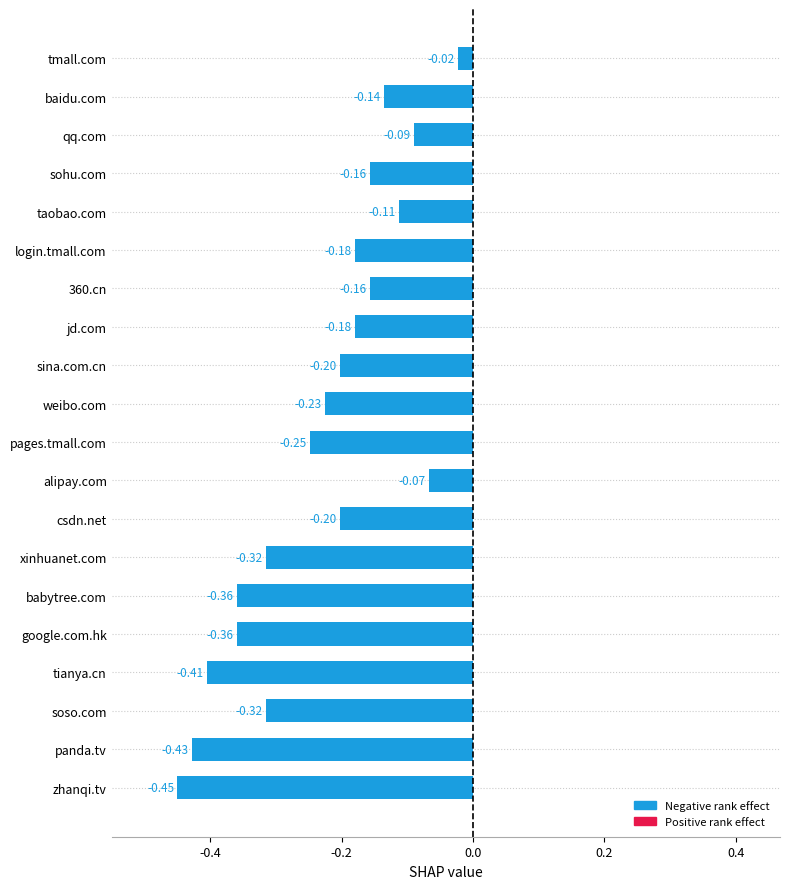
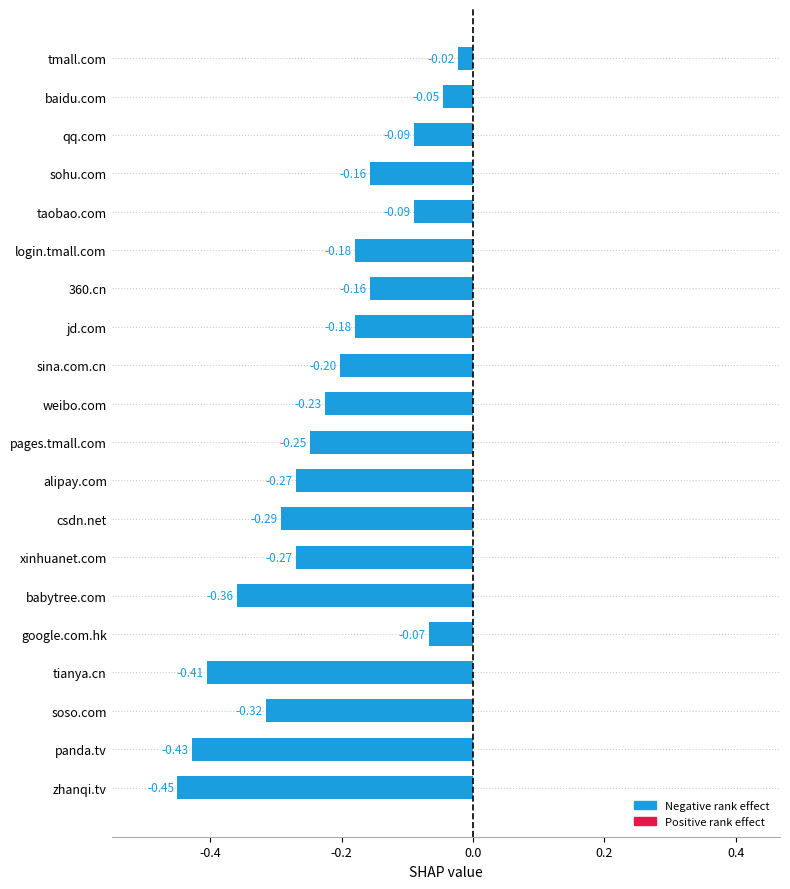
  {
    "tmall.com": -0.02,
-   "baidu.com": -0.14,
+   "baidu.com": -0.05,
    "qq.com": -0.09,
    "sohu.com": -0.16,
-   "taobao.com": -0.11,
+   "taobao.com": -0.09,
    "login.tmall.com": -0.18,
    "360.cn": -0.16,
    "jd.com": -0.18,
    "sina.com.cn": -0.20,
    "weibo.com": -0.23,
    "pages.tmall.com": -0.25,
-   "alipay.com": -0.07,
-   "csdn.net": -0.20,
-   "xinhuanet.com": -0.32,
+   "alipay.com": -0.27,
+   "csdn.net": -0.29,
+   "xinhuanet.com": -0.27,
    "babytree.com": -0.36,
-   "google.com.hk": -0.36,
+   "google.com.hk": -0.07,
    "tianya.cn": -0.41,
    "soso.com": -0.32,
    "panda.tv": -0.43,
    "zhanqi.tv": -0.45
  }
